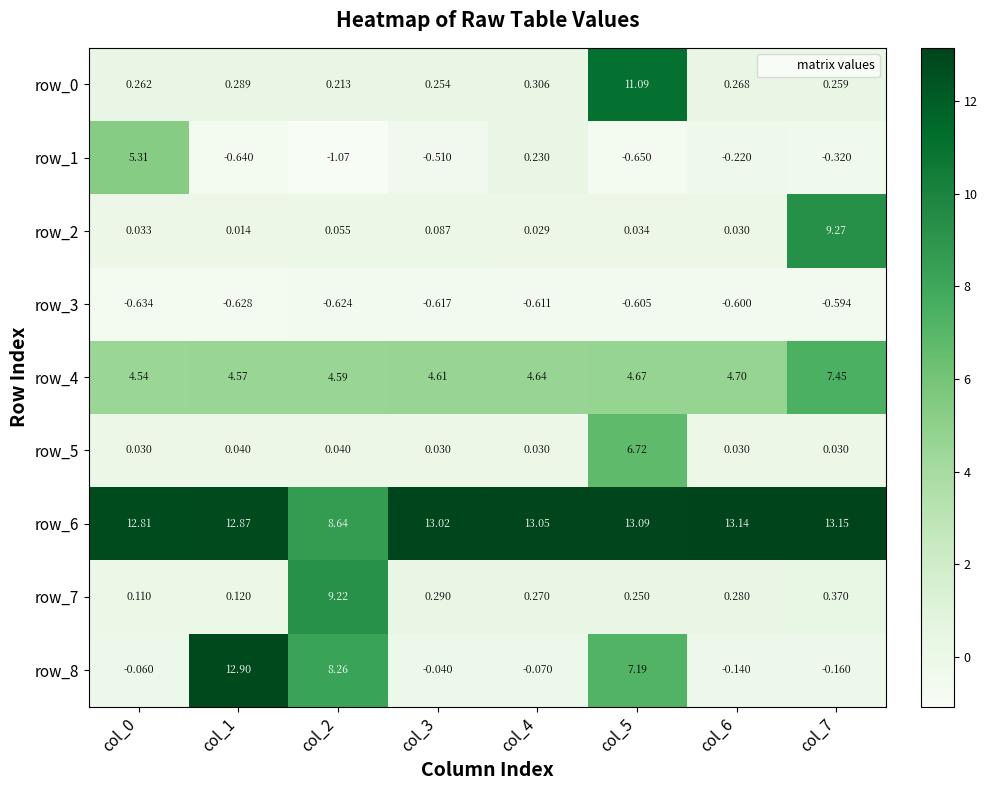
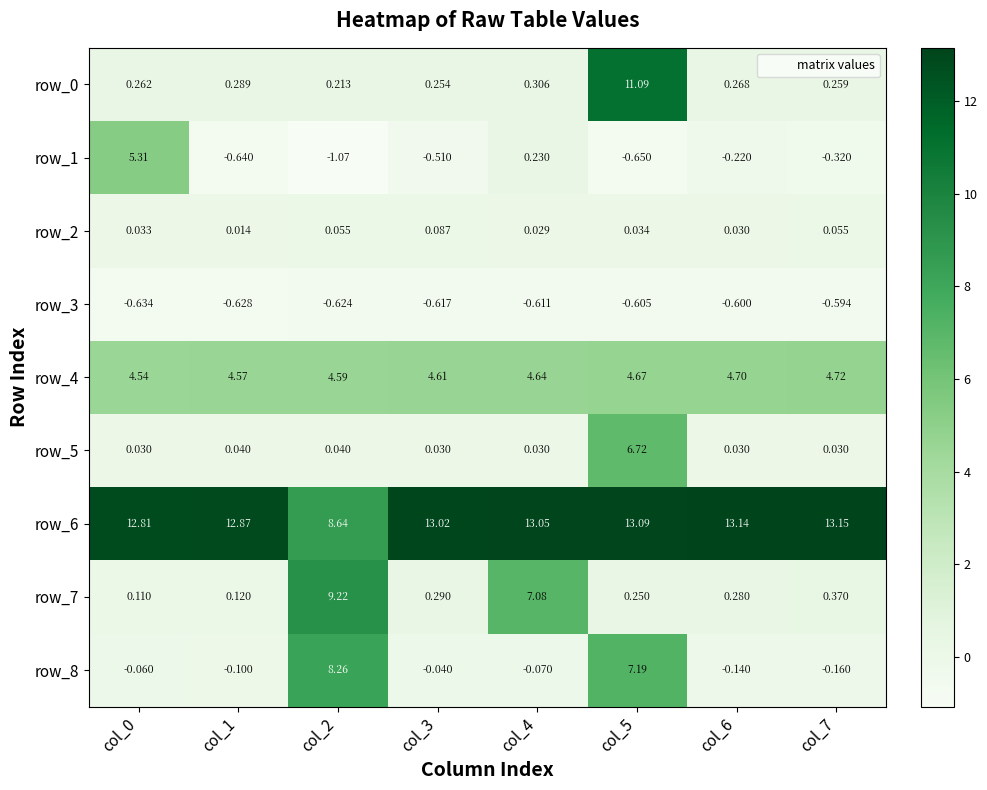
  {
    "row_0": {
      "col_0": 0.262,
      "col_1": 0.289,
      "col_2": 0.213,
      "col_3": 0.254,
      "col_4": 0.306,
      "col_5": 11.09,
      "col_6": 0.268,
      "col_7": 0.259
    },
    "row_1": {
      "col_0": 5.31,
      "col_1": -0.640,
      "col_2": -1.07,
      "col_3": -0.510,
      "col_4": 0.230,
      "col_5": -0.650,
      "col_6": -0.220,
      "col_7": -0.320
    },
    "row_2": {
      "col_0": 0.033,
      "col_1": 0.014,
      "col_2": 0.055,
      "col_3": 0.087,
      "col_4": 0.029,
      "col_5": 0.034,
      "col_6": 0.030,
-     "col_7": 9.27
+     "col_7": 0.055
    },
    "row_3": {
      "col_0": -0.634,
      "col_1": -0.628,
      "col_2": -0.624,
      "col_3": -0.617,
      "col_4": -0.611,
      "col_5": -0.605,
      "col_6": -0.600,
      "col_7": -0.594
    },
    "row_4": {
      "col_0": 4.54,
      "col_1": 4.57,
      "col_2": 4.59,
      "col_3": 4.61,
      "col_4": 4.64,
      "col_5": 4.67,
      "col_6": 4.70,
-     "col_7": 7.45
+     "col_7": 4.72
    },
    "row_5": {
      "col_0": 0.030,
      "col_1": 0.040,
      "col_2": 0.040,
      "col_3": 0.030,
      "col_4": 0.030,
      "col_5": 6.72,
      "col_6": 0.030,
      "col_7": 0.030
    },
    "row_6": {
      "col_0": 12.81,
      "col_1": 12.87,
      "col_2": 8.64,
      "col_3": 13.02,
      "col_4": 13.05,
      "col_5": 13.09,
      "col_6": 13.14,
      "col_7": 13.15
    },
    "row_7": {
      "col_0": 0.110,
      "col_1": 0.120,
      "col_2": 9.22,
      "col_3": 0.290,
-     "col_4": 0.270,
+     "col_4": 7.08,
      "col_5": 0.250,
      "col_6": 0.280,
      "col_7": 0.370
    },
    "row_8": {
      "col_0": -0.060,
-     "col_1": 12.90,
+     "col_1": -0.100,
      "col_2": 8.26,
      "col_3": -0.040,
      "col_4": -0.070,
      "col_5": 7.19,
      "col_6": -0.140,
      "col_7": -0.160
    }
  }
